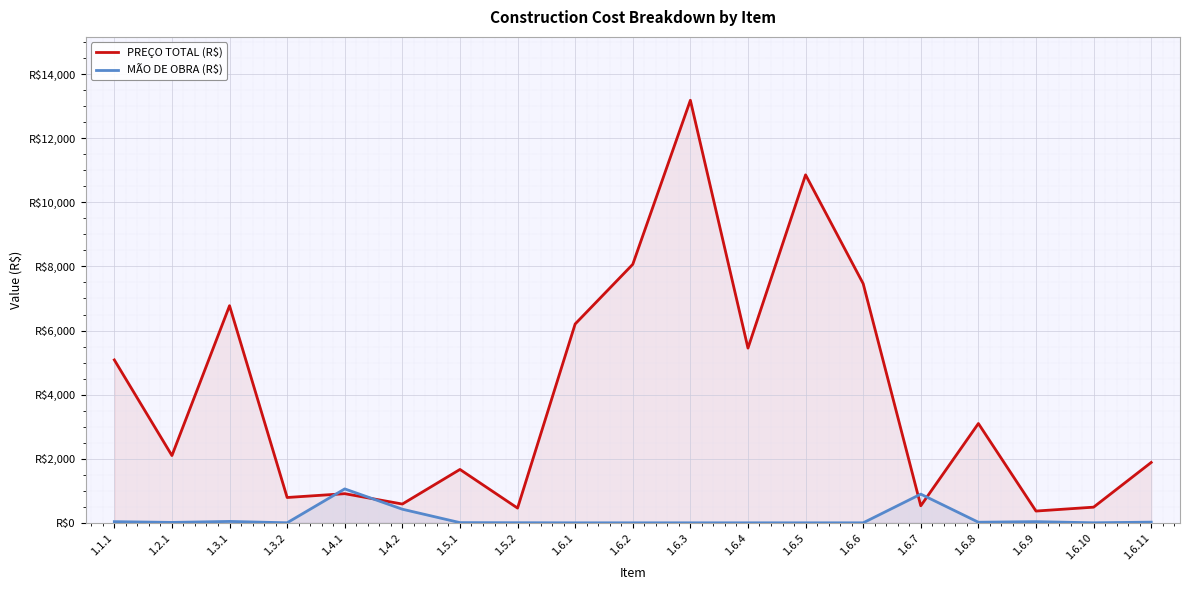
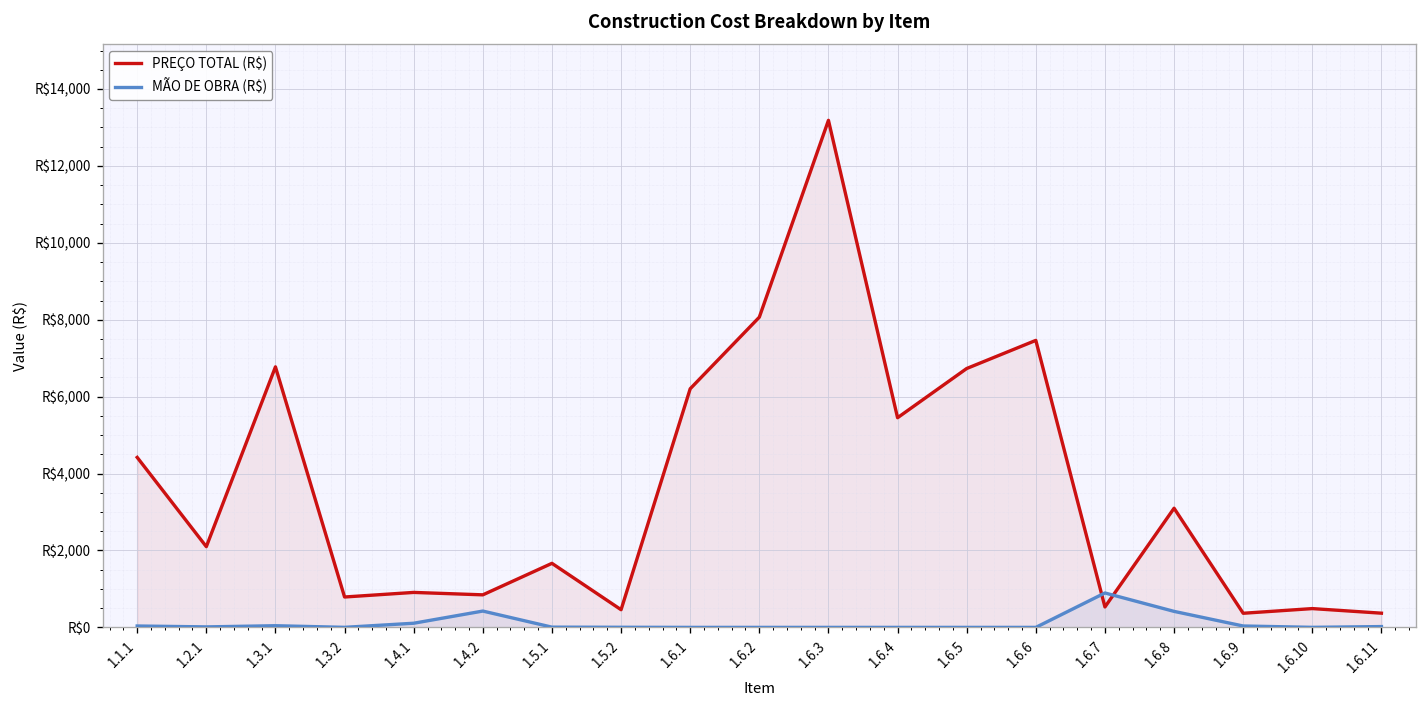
  {
    "PREÇO TOTAL (R$)": {
-     "1.1.1": "R$5,100",
+     "1.1.1": "R$4,400",
      "1.2.1": "R$2,100",
      "1.3.1": "R$6,800",
      "1.3.2": "R$800",
      "1.4.1": "R$900",
-     "1.4.2": "R$600",
+     "1.4.2": "R$800",
      "1.5.1": "R$1,700",
      "1.5.2": "R$500",
      "1.6.1": "R$6,200",
      "1.6.2": "R$8,100",
      "1.6.3": "R$13,200",
      "1.6.4": "R$5,500",
-     "1.6.5": "R$10,900",
+     "1.6.5": "R$6,700",
      "1.6.6": "R$7,500",
      "1.6.7": "R$500",
      "1.6.8": "R$3,100",
      "1.6.9": "R$400",
      "1.6.10": "R$500",
-     "1.6.11": "R$1,900"
+     "1.6.11": "R$400"
    },
    "MÃO DE OBRA (R$)": {
      "1.1.1": "R$0",
      "1.2.1": "R$0",
      "1.3.1": "R$0",
      "1.3.2": "R$0",
-     "1.4.1": "R$1,100",
+     "1.4.1": "R$100",
      "1.4.2": "R$400",
      "1.5.1": "R$0",
      "1.5.2": "R$0",
      "1.6.1": "R$0",
      "1.6.2": "R$0",
      "1.6.3": "R$0",
      "1.6.4": "R$0",
      "1.6.5": "R$0",
      "1.6.6": "R$0",
      "1.6.7": "R$900",
-     "1.6.8": "R$0",
+     "1.6.8": "R$400",
      "1.6.9": "R$0",
      "1.6.10": "R$0",
      "1.6.11": "R$0"
    }
  }
